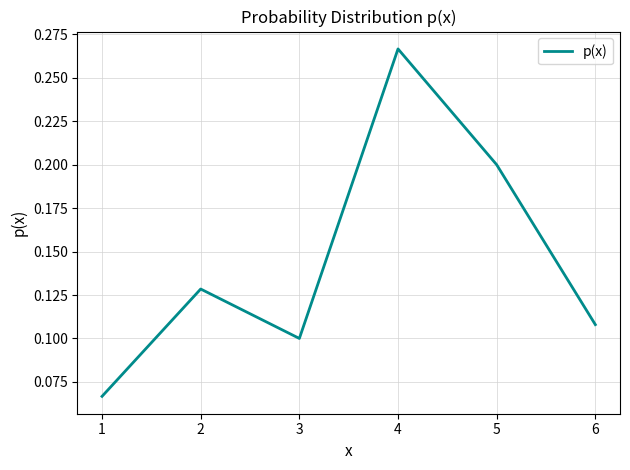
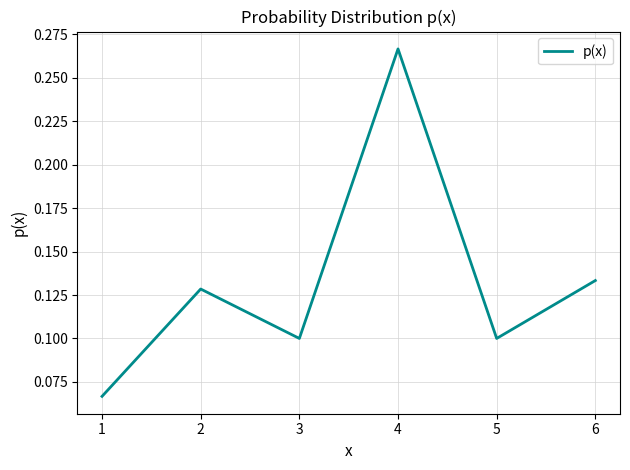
  {
    "1": 0.067,
    "2": 0.128,
    "3": 0.100,
    "4": 0.267,
-   "5": 0.2,
-   "6": 0.108
+   "5": 0.1,
+   "6": 0.133
  }
